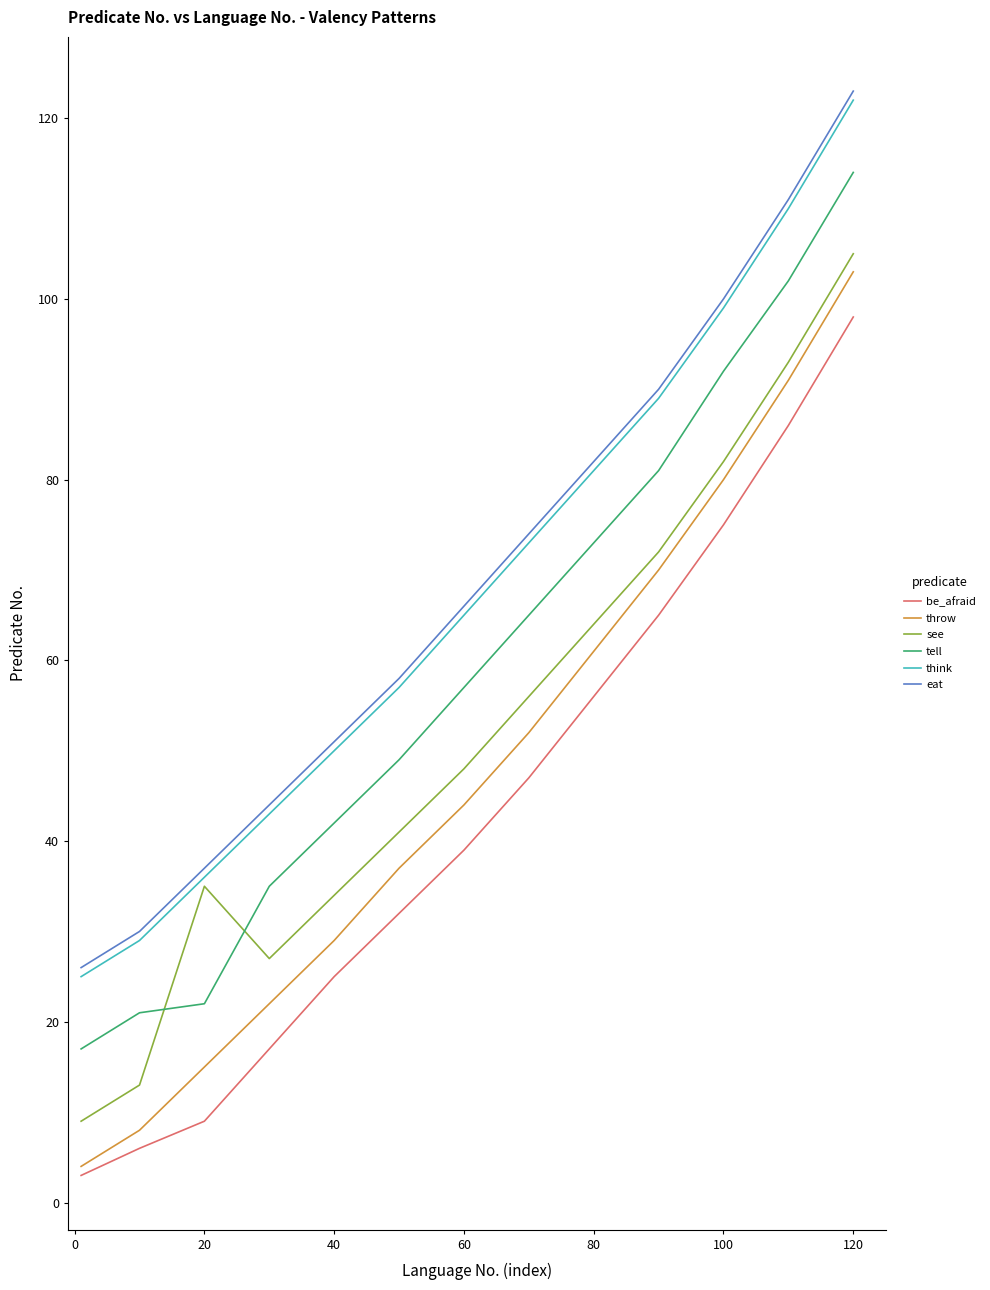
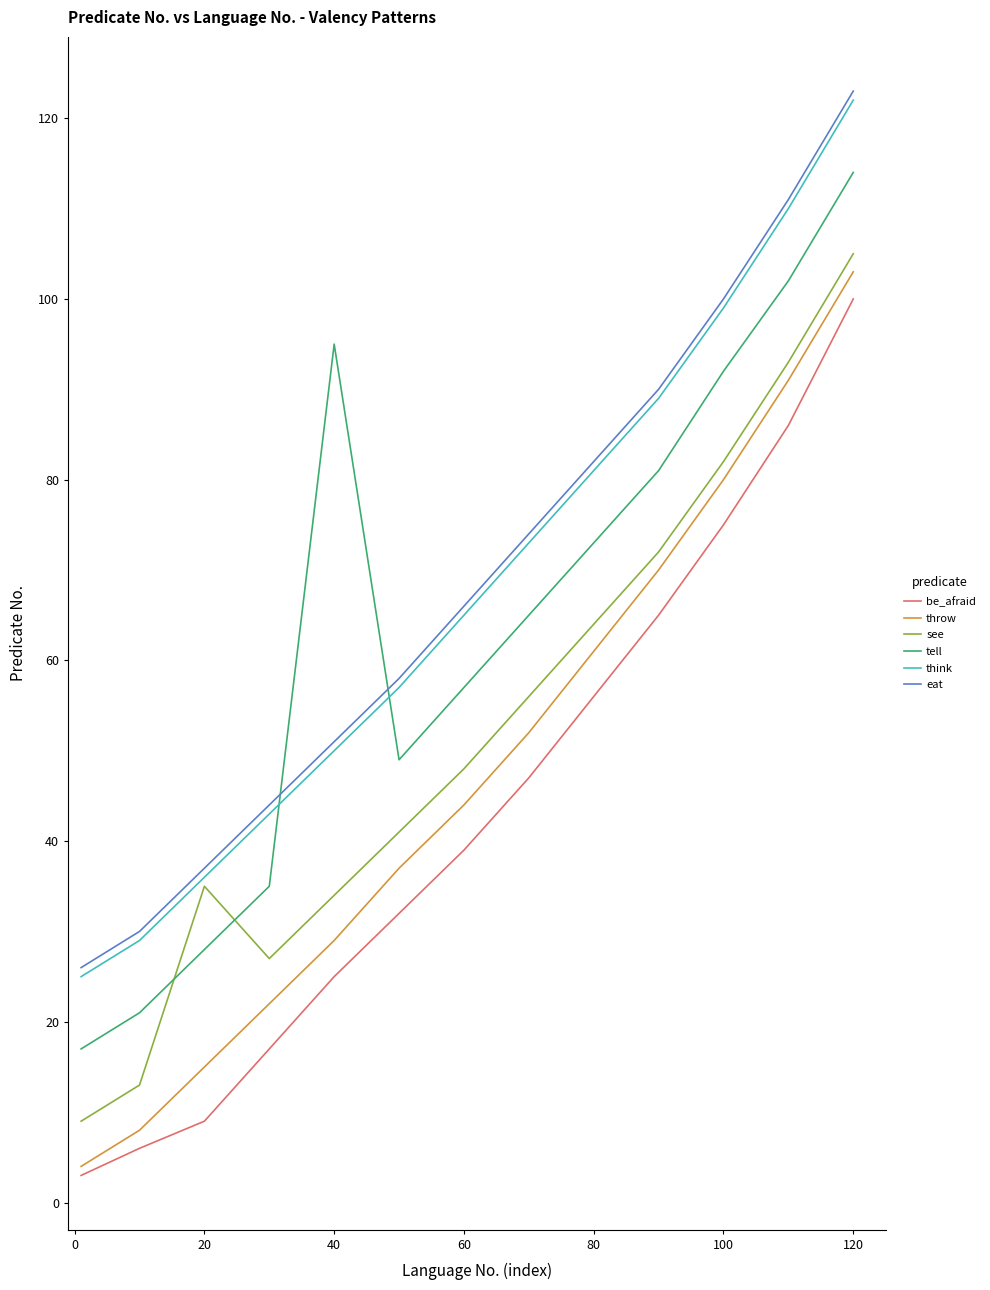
  {
    "be_afraid": {
      "20": 9,
      "40": 25,
      "60": 39,
      "80": 56,
      "100": 75,
-     "120": 98
+     "120": 100
    },
    "throw": {
      "20": 15,
      "40": 29,
      "60": 44,
      "80": 61,
      "100": 80,
      "120": 103
    },
    "see": {
      "20": 35,
      "40": 34,
      "60": 48,
      "80": 64,
      "100": 82,
      "120": 105
    },
    "tell": {
-     "20": 22,
-     "40": 42,
+     "20": 28,
+     "40": 95,
      "60": 57,
      "80": 73,
      "100": 92,
      "120": 114
    },
    "think": {
      "20": 36,
      "40": 50,
      "60": 65,
      "80": 81,
      "100": 99,
      "120": 122
    },
    "eat": {
      "20": 37,
      "40": 51,
      "60": 66,
      "80": 82,
      "100": 100,
      "120": 123
    }
  }
